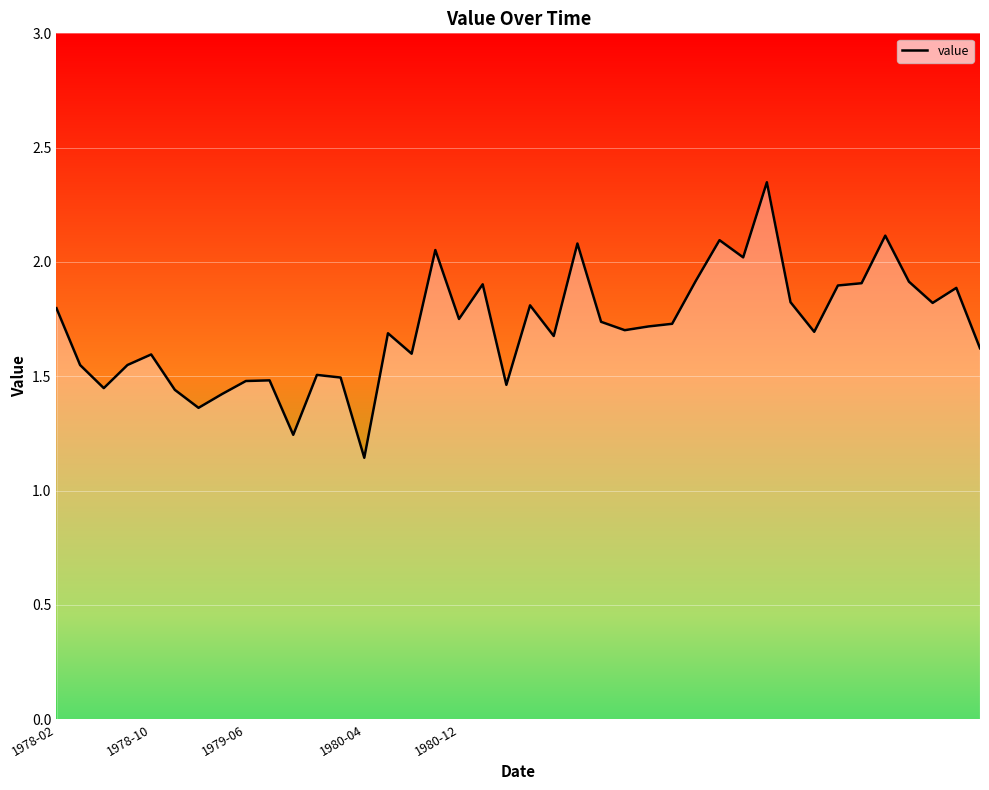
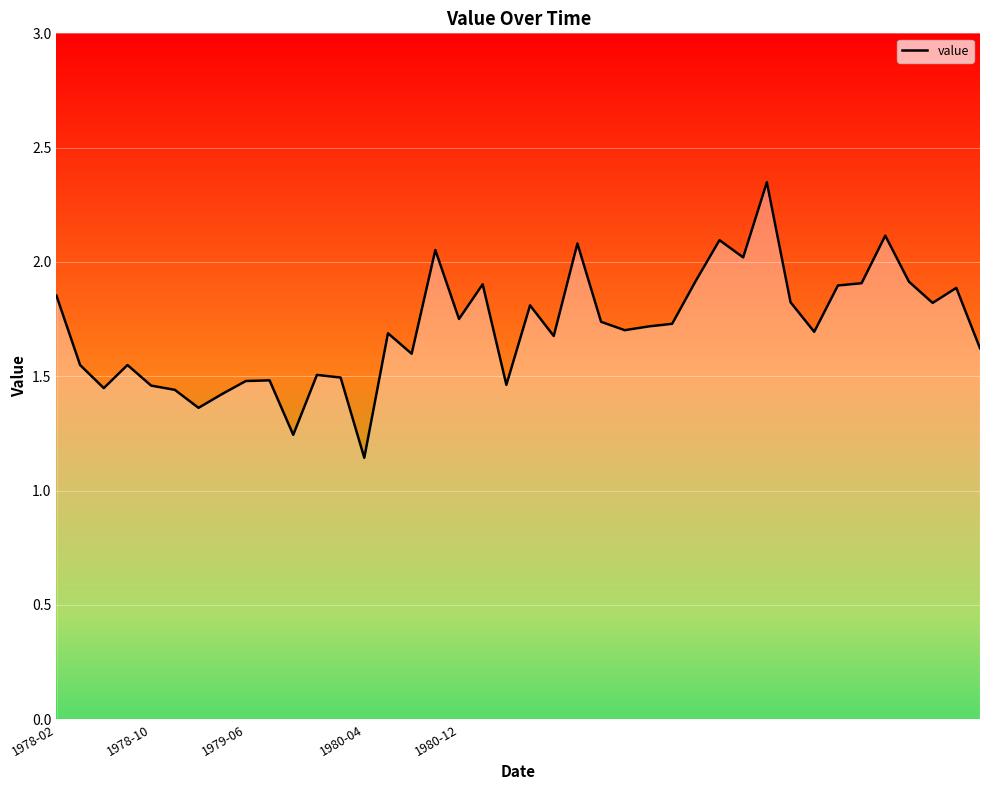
  {
-   "1978-02": 1.80,
-   "1978-10": 1.60,
+   "1978-02": 1.85,
+   "1978-10": 1.46,
    "1979-06": 1.48,
    "1980-04": 1.14,
    "1980-12": 1.75
  }
